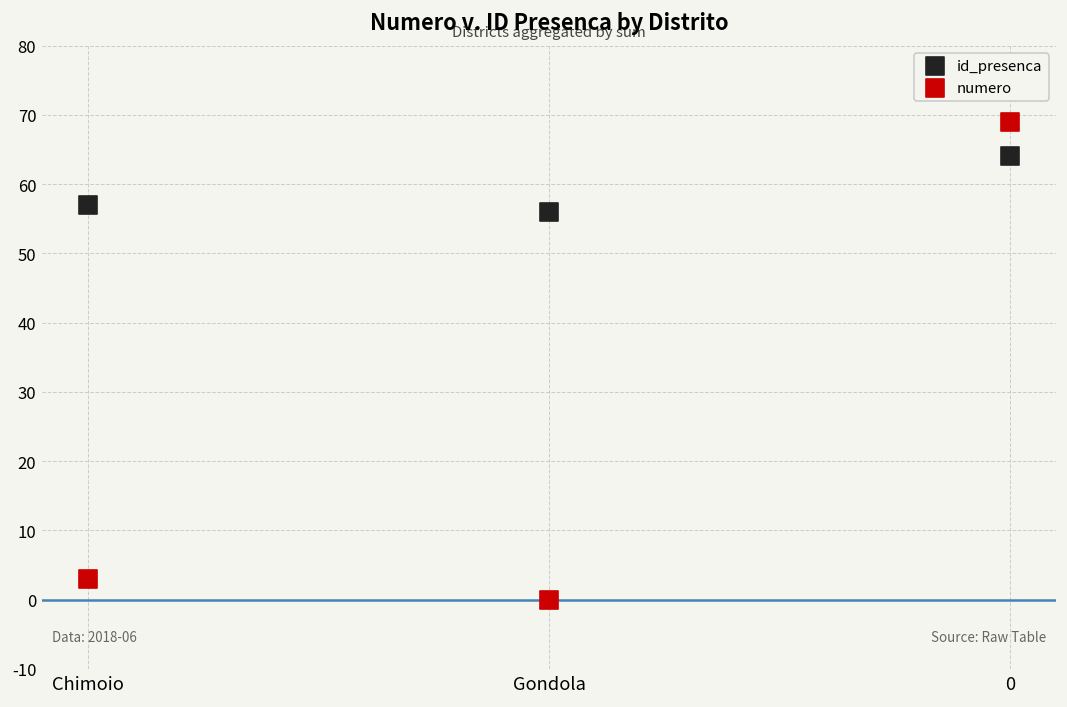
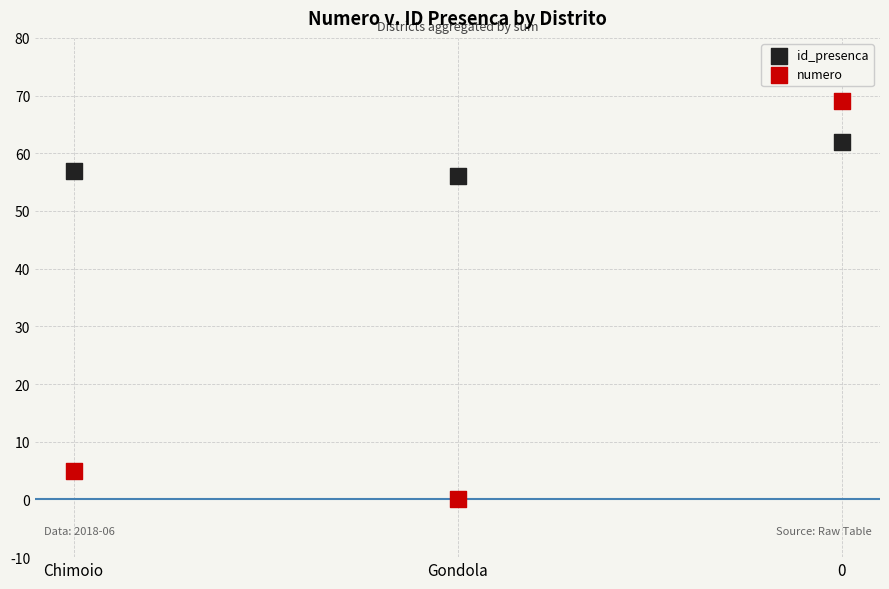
  {
    "id_presenca": {
-     "0": 64
+     "0": 62
    },
    "numero": {
-     "Chimoio": 3
+     "Chimoio": 5
    }
  }
